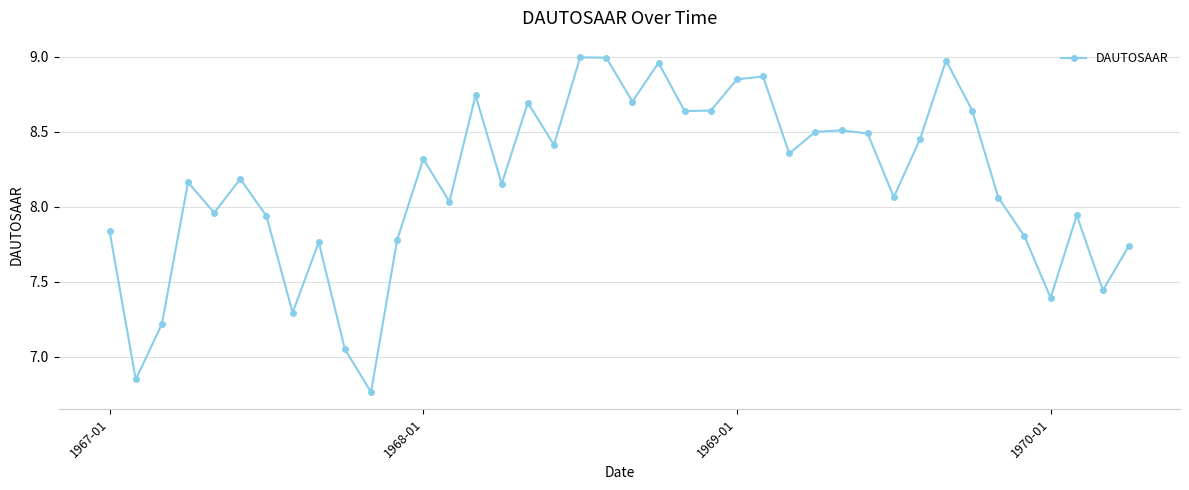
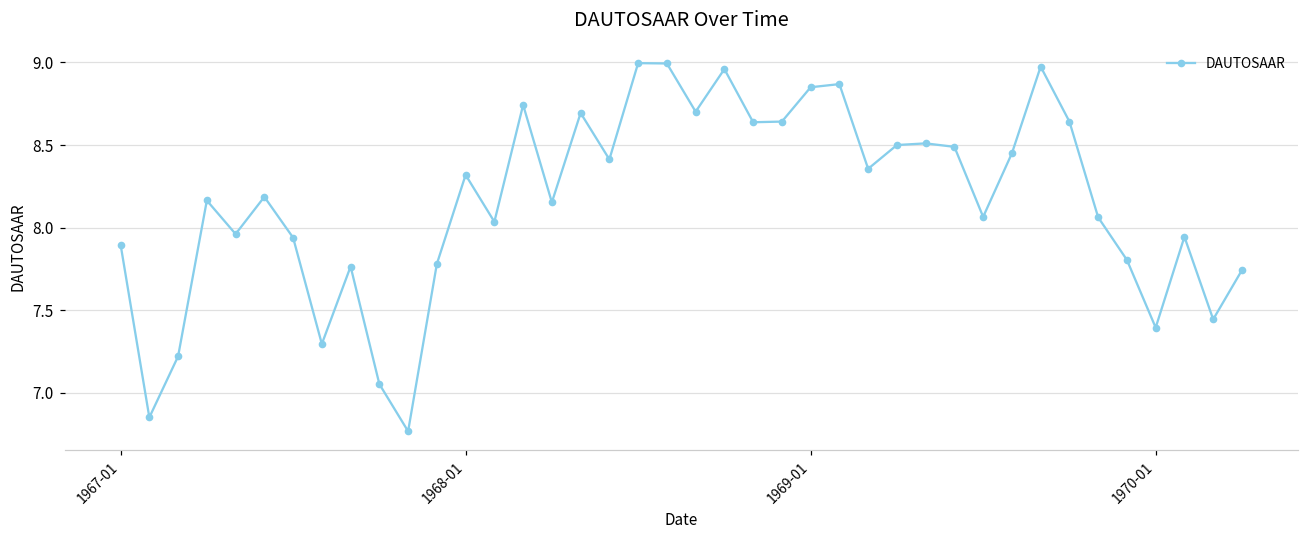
  {
-   "1967-01": 7.84,
+   "1967-01": 7.90,
    "1968-01": 8.32,
    "1969-01": 8.85,
    "1970-01": 7.39
  }
